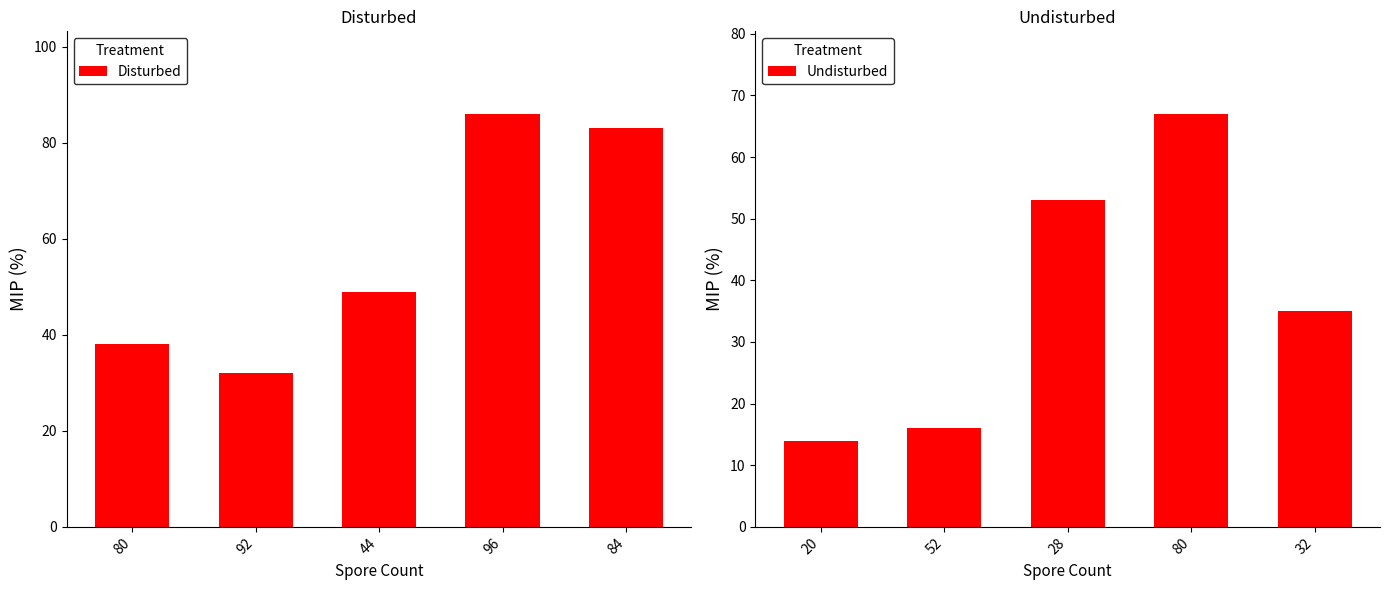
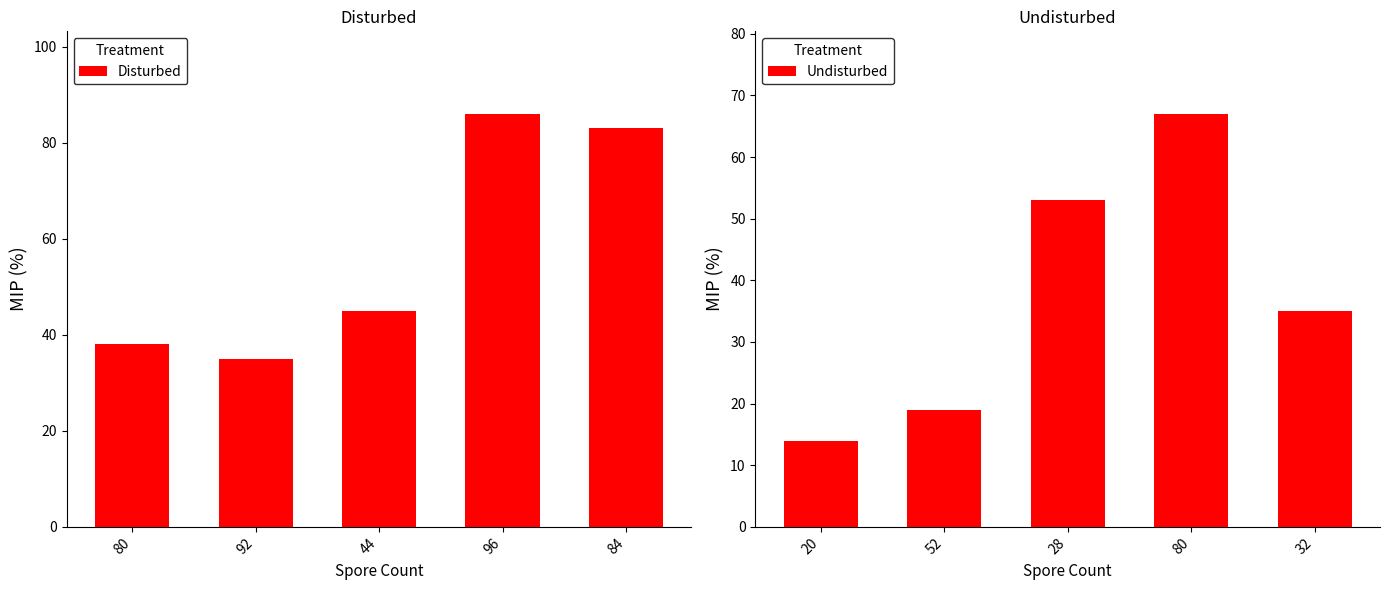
  {
    "Disturbed": {
      "80": 38,
-     "92": 32,
-     "44": 49,
+     "92": 35,
+     "44": 45,
      "96": 86,
      "84": 83
    },
    "Undisturbed": {
      "20": 14,
-     "52": 16,
+     "52": 19,
      "28": 53,
      "80": 67,
      "32": 35
    }
  }
